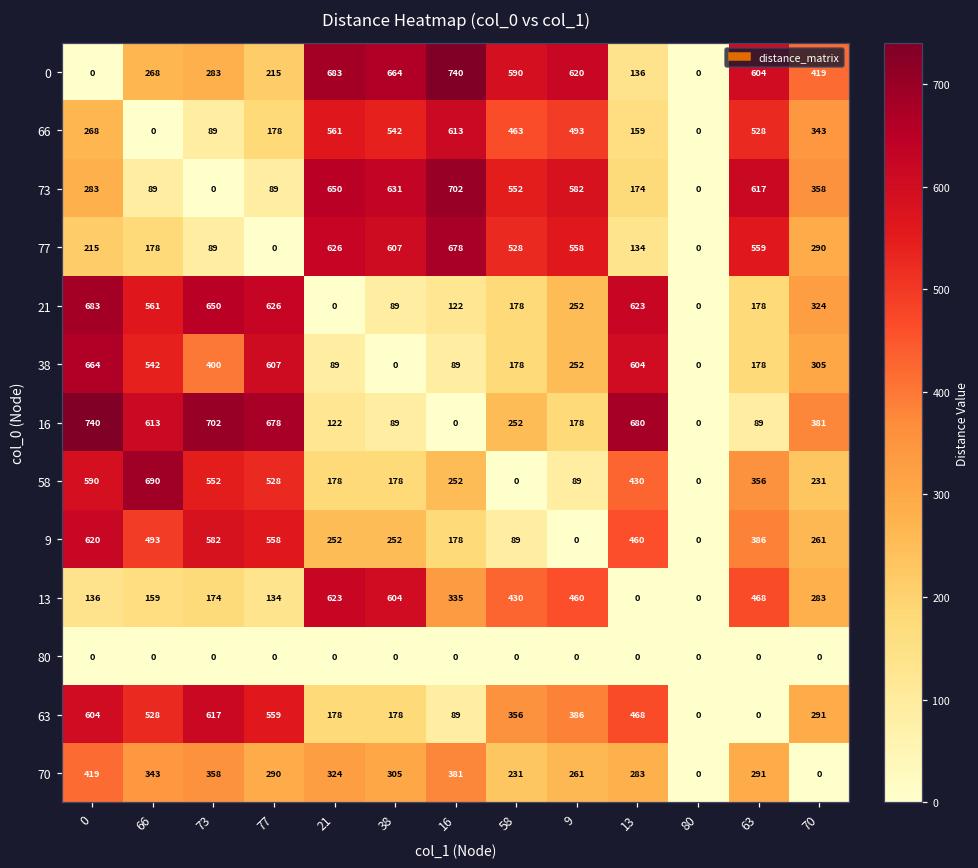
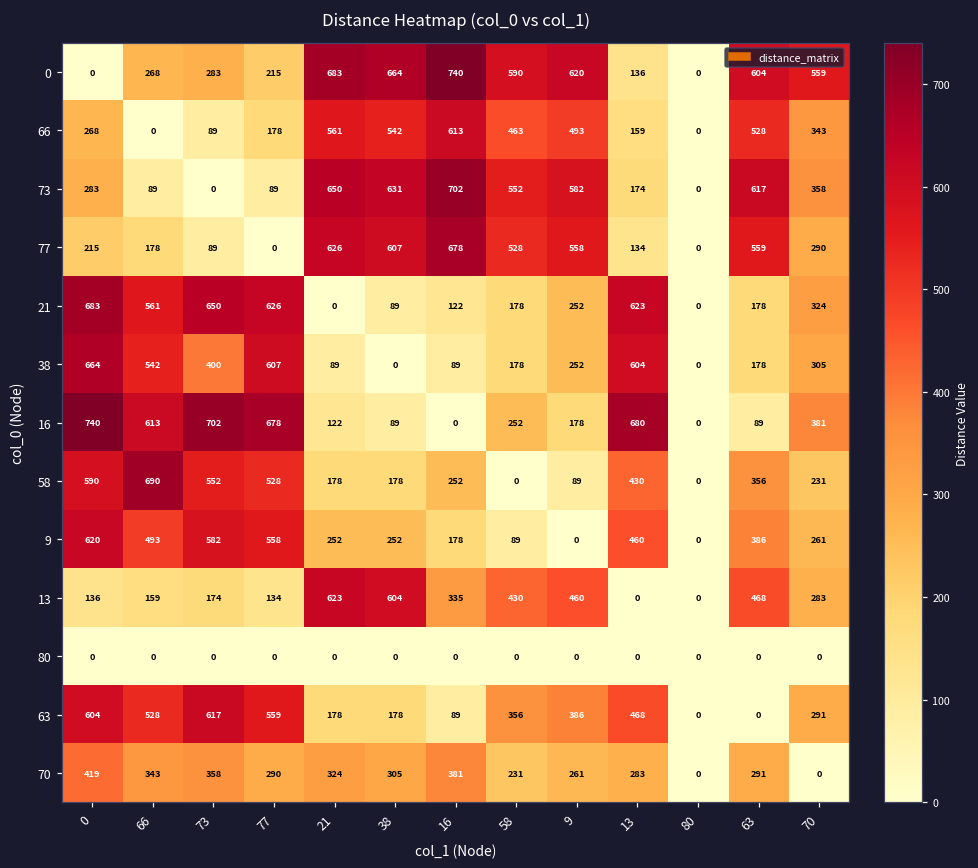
  {
    "0": {
      "0": 0,
      "66": 268,
      "73": 283,
      "77": 215,
      "21": 683,
      "38": 664,
      "16": 740,
      "58": 590,
      "9": 620,
      "13": 136,
      "80": 0,
-     "70": 419
+     "70": 559
    },
    "66": {
      "0": 268,
      "66": 0,
      "73": 89,
      "77": 178,
      "21": 561,
      "38": 542,
      "16": 613,
      "58": 463,
      "9": 493,
      "13": 159,
      "80": 0,
      "63": 528,
      "70": 343
    },
    "73": {
      "0": 283,
      "66": 89,
      "73": 0,
      "77": 89,
      "21": 650,
      "38": 631,
      "16": 702,
      "58": 552,
      "9": 582,
      "13": 174,
      "80": 0,
      "63": 617,
      "70": 358
    },
    "77": {
      "0": 215,
      "66": 178,
      "73": 89,
      "77": 0,
      "21": 626,
      "38": 607,
      "16": 678,
      "58": 528,
      "9": 558,
      "13": 134,
      "80": 0,
      "63": 559,
      "70": 290
    },
    "21": {
      "0": 683,
      "66": 561,
      "73": 650,
      "77": 626,
      "21": 0,
      "38": 89,
      "16": 122,
      "58": 178,
      "9": 252,
      "13": 623,
      "80": 0,
      "63": 178,
      "70": 324
    },
    "38": {
      "0": 664,
      "66": 542,
      "73": 400,
      "77": 607,
      "21": 89,
      "38": 0,
      "16": 89,
      "58": 178,
      "9": 252,
      "13": 604,
      "80": 0,
      "63": 178,
      "70": 305
    },
    "16": {
      "0": 740,
      "66": 613,
      "73": 702,
      "77": 678,
      "21": 122,
      "38": 89,
      "16": 0,
      "58": 252,
      "9": 178,
      "13": 680,
      "80": 0,
      "63": 89,
      "70": 381
    },
    "58": {
      "0": 590,
      "66": 690,
      "73": 552,
      "77": 528,
      "21": 178,
      "38": 178,
      "16": 252,
      "58": 0,
      "9": 89,
      "13": 430,
      "80": 0,
      "63": 356,
      "70": 231
    },
    "9": {
      "0": 620,
      "66": 493,
      "73": 582,
      "77": 558,
      "21": 252,
      "38": 252,
      "16": 178,
      "58": 89,
      "9": 0,
      "13": 460,
      "80": 0,
      "63": 386,
      "70": 261
    },
    "13": {
      "0": 136,
      "66": 159,
      "73": 174,
      "77": 134,
      "21": 623,
      "38": 604,
      "16": 335,
      "58": 430,
      "9": 460,
      "13": 0,
      "80": 0,
      "63": 468,
      "70": 283
    },
    "80": {
      "0": 0,
      "66": 0,
      "73": 0,
      "77": 0,
      "21": 0,
      "38": 0,
      "16": 0,
      "58": 0,
      "9": 0,
      "13": 0,
      "80": 0,
      "63": 0,
      "70": 0
    },
    "63": {
      "0": 604,
      "66": 528,
      "73": 617,
      "77": 559,
      "21": 178,
      "38": 178,
      "16": 89,
      "58": 356,
      "9": 386,
      "13": 468,
      "80": 0,
      "63": 0,
      "70": 291
    },
    "70": {
      "0": 419,
      "66": 343,
      "73": 358,
      "77": 290,
      "21": 324,
      "38": 305,
      "16": 381,
      "58": 231,
      "9": 261,
      "13": 283,
      "80": 0,
      "63": 291,
      "70": 0
    }
  }
